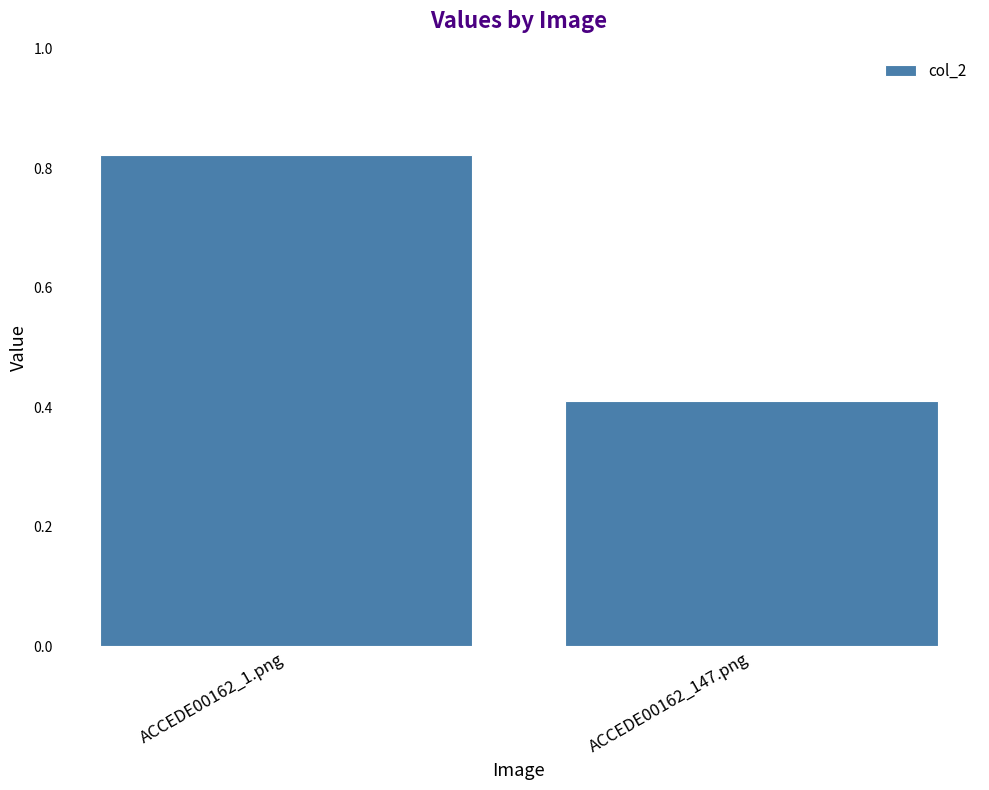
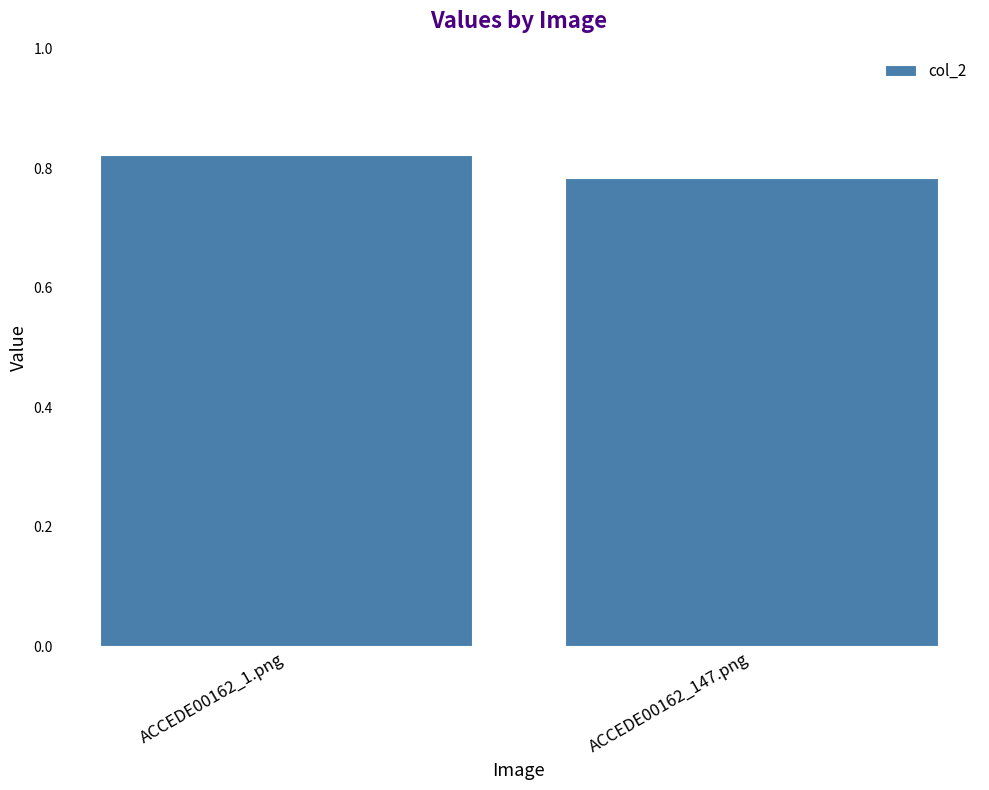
  {
    "ACCEDE00162_1.png": 0.82,
-   "ACCEDE00162_147.png": 0.41
+   "ACCEDE00162_147.png": 0.78
  }
